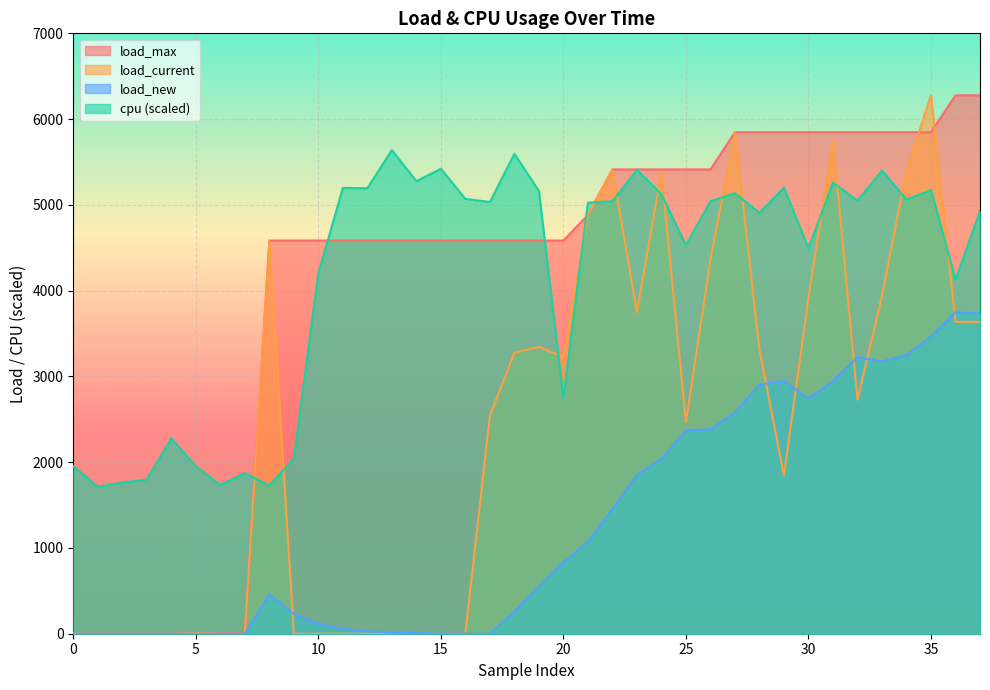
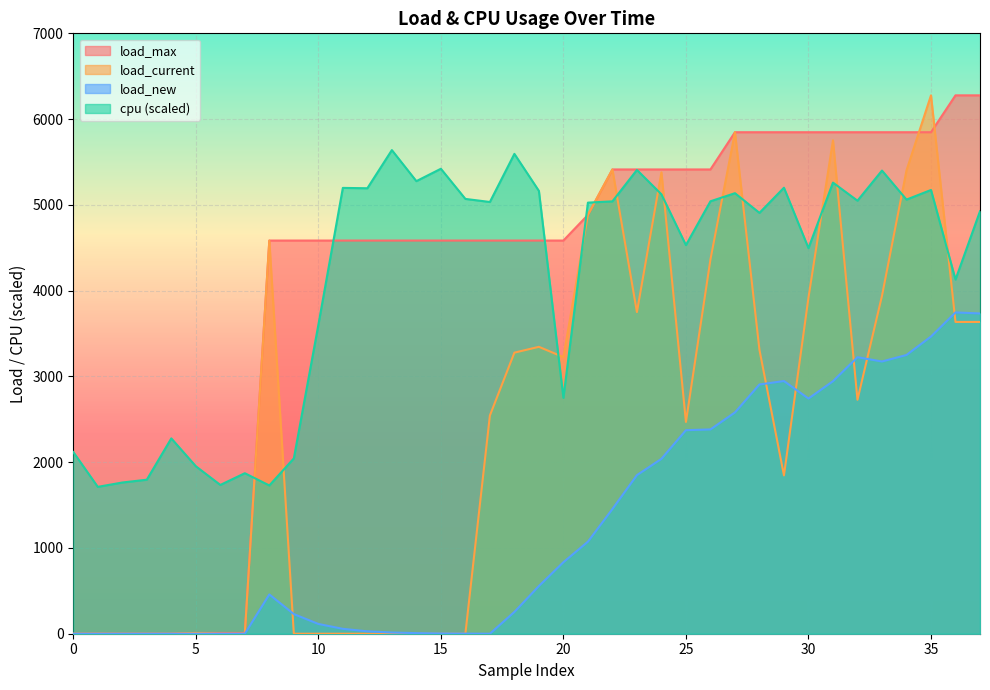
  {
    "load_new": {
      "10": 100,
      "20": 800,
      "25": 2400,
      "30": 2700,
      "35": 3500
    },
    "cpu (scaled)": {
-     "0": 2000,
+     "0": 2100,
      "5": 2000,
-     "10": 4200,
+     "10": 3600,
      "15": 5400,
      "20": 2800,
      "25": 4500,
      "30": 4500,
      "35": 5200
    }
  }
